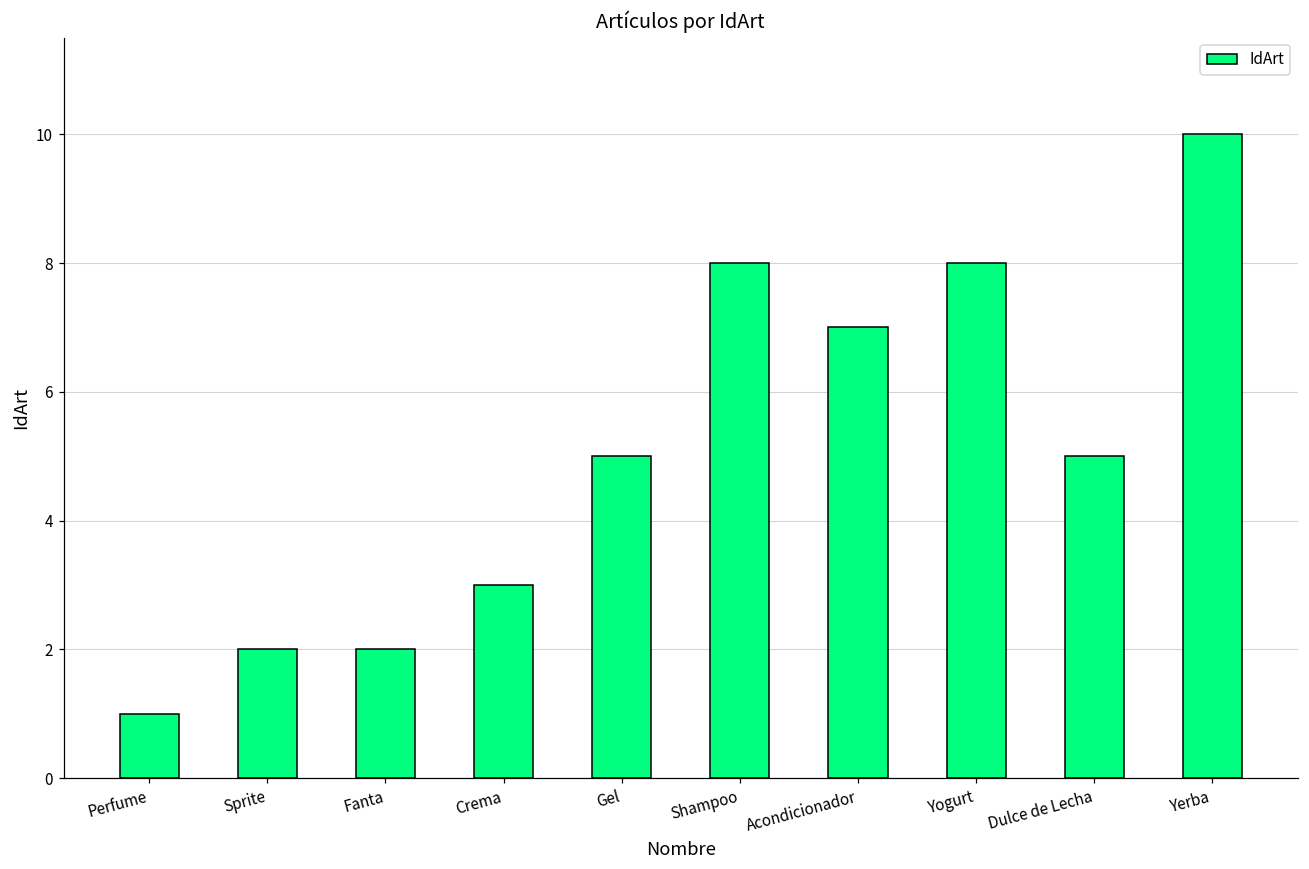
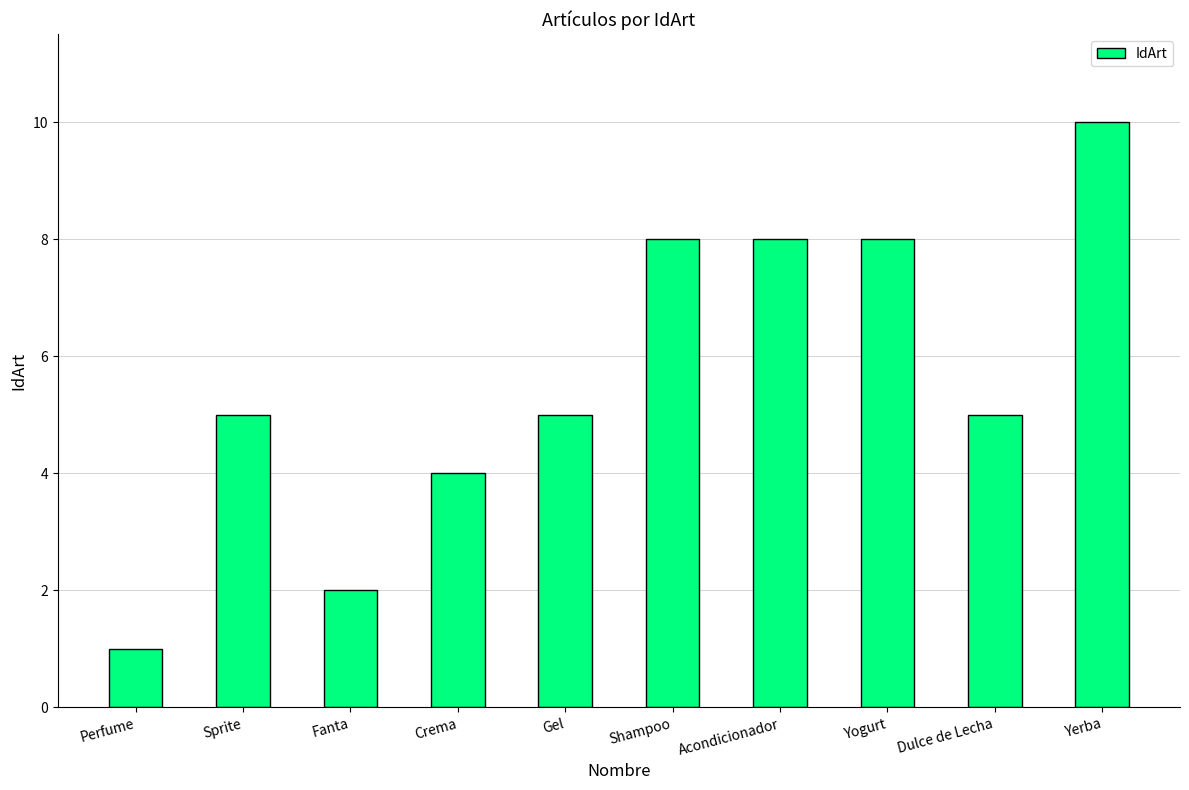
  {
    "Perfume": 1,
-   "Sprite": 2,
+   "Sprite": 5,
    "Fanta": 2,
-   "Crema": 3,
+   "Crema": 4,
    "Gel": 5,
    "Shampoo": 8,
-   "Acondicionador": 7,
+   "Acondicionador": 8,
    "Yogurt": 8,
    "Dulce de Lecha": 5,
    "Yerba": 10
  }
